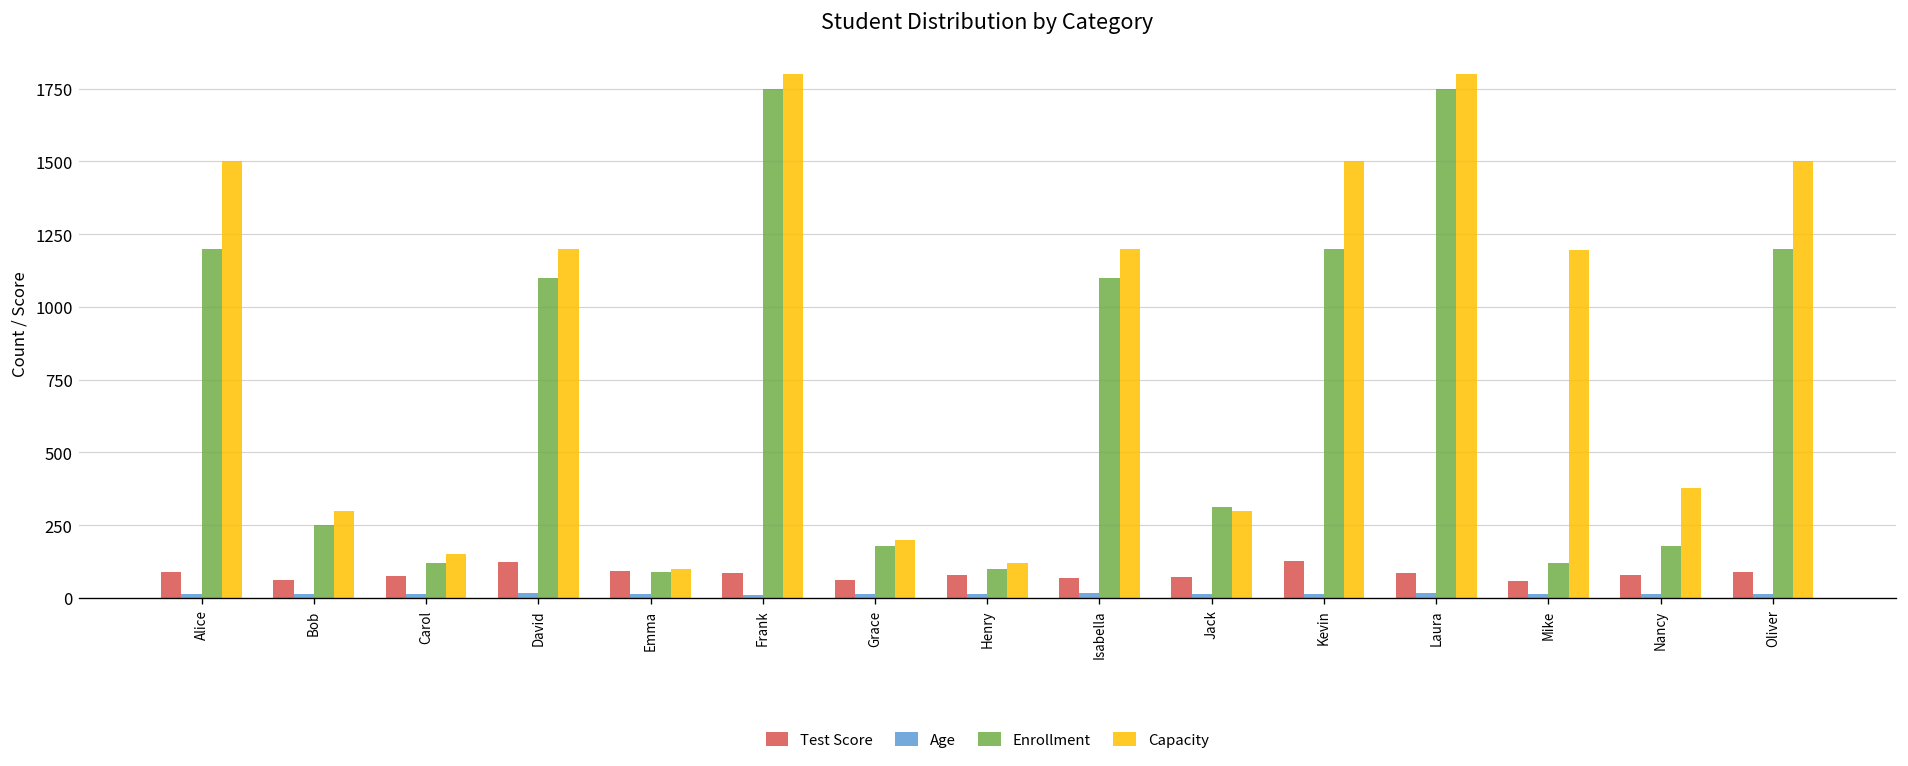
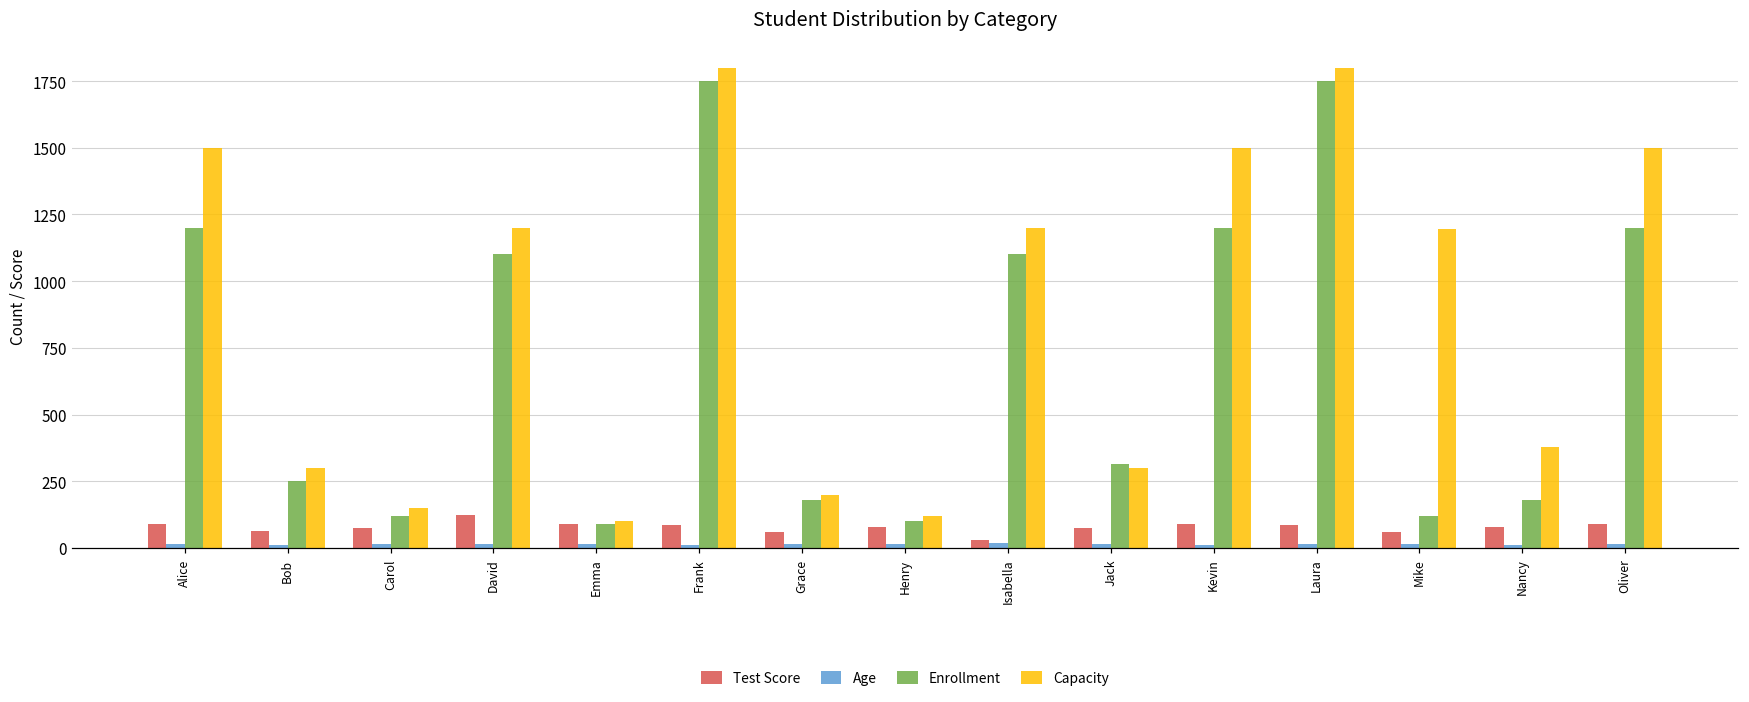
  {
    "Test Score": {
      "Alice": 90,
      "Bob": 60,
      "Carol": 80,
      "David": 120,
      "Emma": 90,
      "Frank": 90,
      "Grace": 60,
      "Henry": 80,
-     "Isabella": 70,
+     "Isabella": 30,
      "Jack": 70,
-     "Kevin": 130,
+     "Kevin": 90,
      "Laura": 90,
      "Mike": 60,
      "Nancy": 80,
      "Oliver": 90
    },
    "Age": {
      "Alice": 20,
      "Bob": 10,
      "Carol": 10,
      "David": 20,
      "Emma": 10,
      "Frank": 10,
      "Grace": 10,
      "Henry": 20,
      "Isabella": 20,
      "Jack": 10,
      "Kevin": 10,
      "Laura": 20,
      "Mike": 20,
      "Nancy": 10,
      "Oliver": 10
    },
    "Enrollment": {
      "Alice": 1200,
      "Bob": 250,
      "Carol": 120,
      "David": 1100,
      "Emma": 90,
      "Frank": 1750,
      "Grace": 180,
      "Henry": 100,
      "Isabella": 1100,
      "Jack": 310,
      "Kevin": 1200,
      "Laura": 1750,
      "Mike": 120,
      "Nancy": 180,
      "Oliver": 1200
    },
    "Capacity": {
      "Alice": 1500,
      "Bob": 300,
      "Carol": 150,
      "David": 1200,
      "Emma": 100,
      "Frank": 1800,
      "Grace": 200,
      "Henry": 120,
      "Isabella": 1200,
      "Jack": 300,
      "Kevin": 1500,
      "Laura": 1800,
      "Mike": 1200,
      "Nancy": 380,
      "Oliver": 1500
    }
  }
